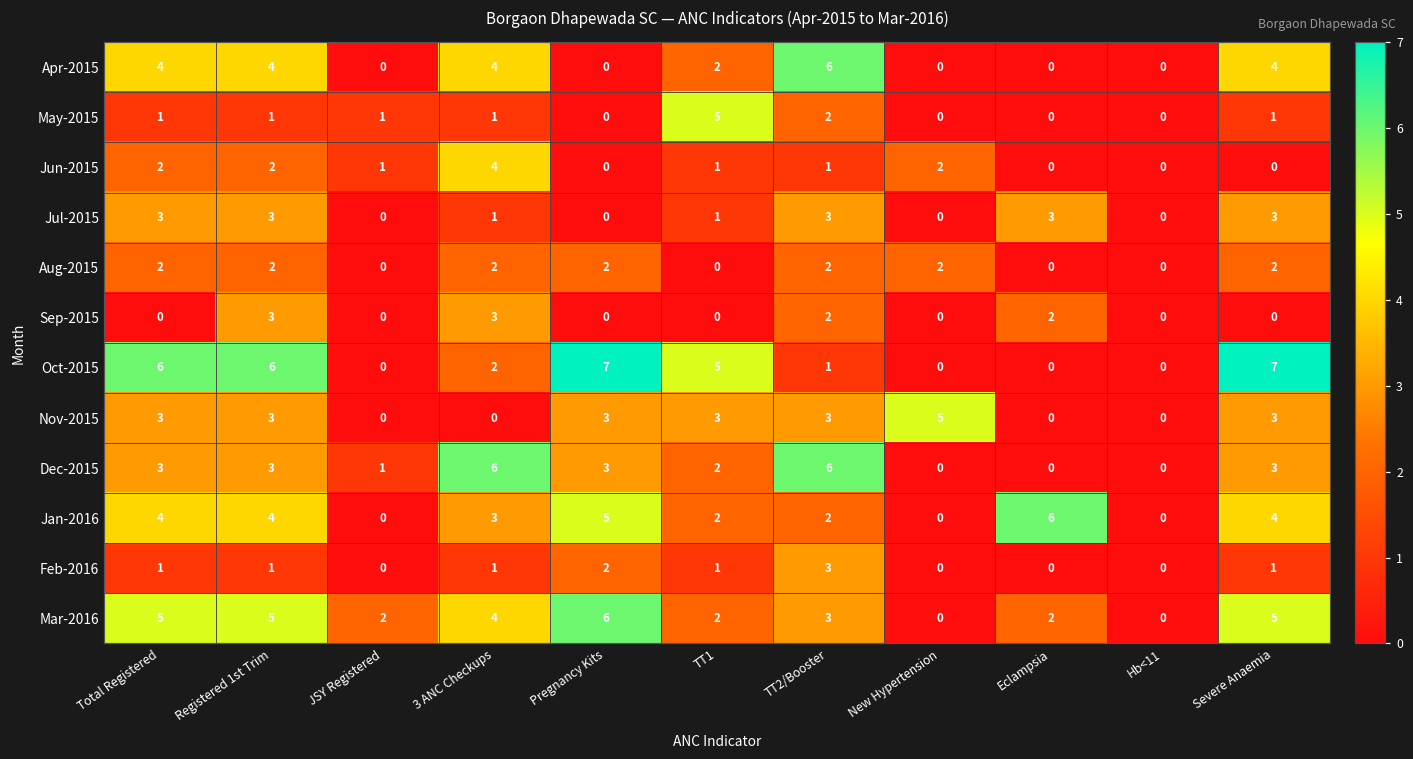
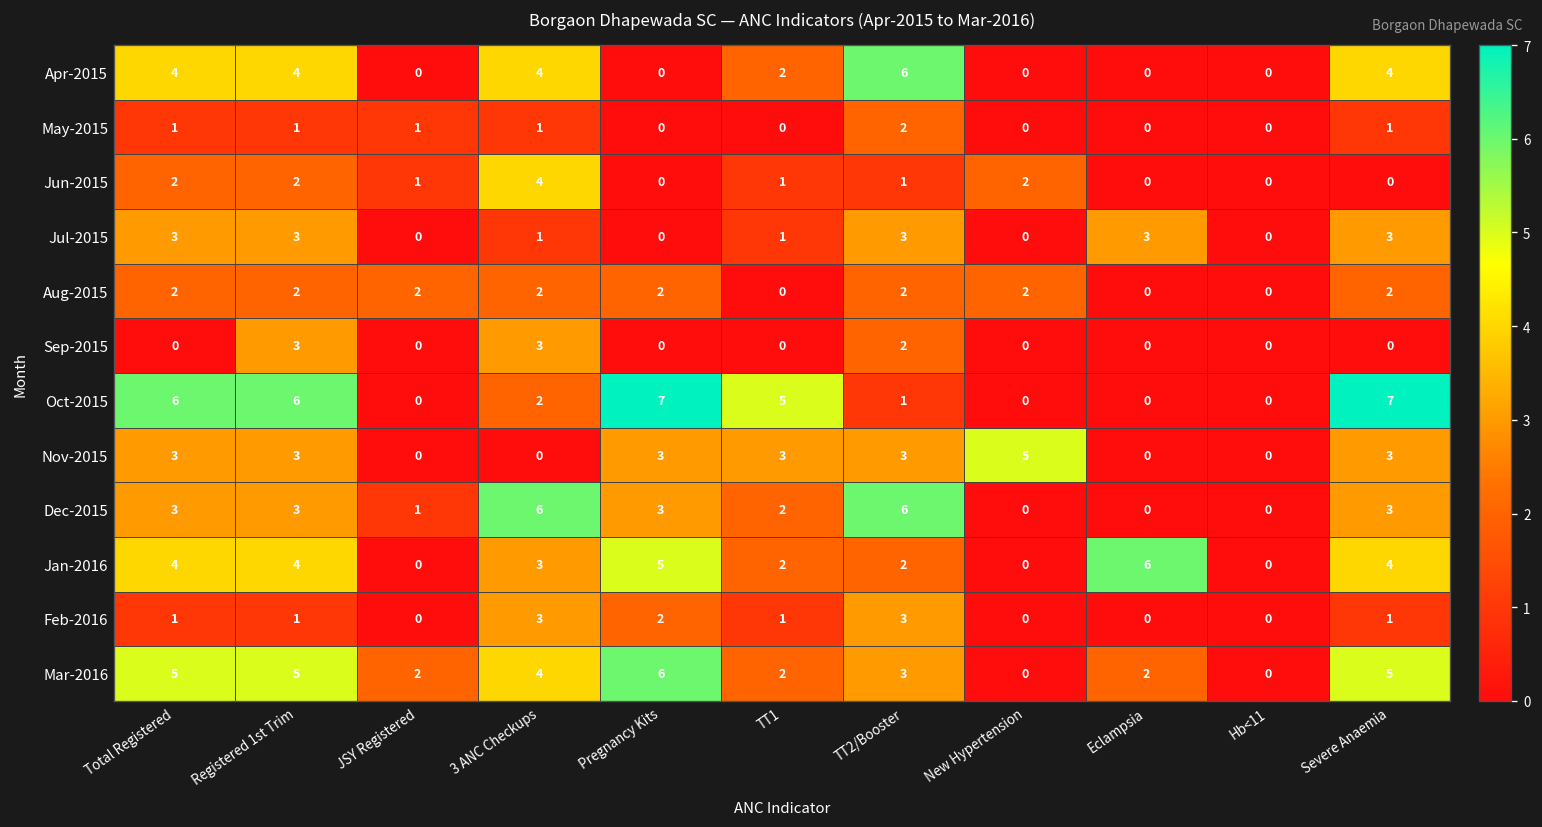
  {
    "Apr-2015": {
      "Total Registered": 4,
      "Registered 1st Trim": 4,
      "JSY Registered": 0,
      "3 ANC Checkups": 4,
      "Pregnancy Kits": 0,
      "TT1": 2,
      "TT2/Booster": 6,
      "New Hypertension": 0,
      "Eclampsia": 0,
      "Hb<11": 0,
      "Severe Anaemia": 4
    },
    "May-2015": {
      "Total Registered": 1,
      "Registered 1st Trim": 1,
      "JSY Registered": 1,
      "3 ANC Checkups": 1,
      "Pregnancy Kits": 0,
-     "TT1": 5,
+     "TT1": 0,
      "TT2/Booster": 2,
      "New Hypertension": 0,
      "Eclampsia": 0,
      "Hb<11": 0,
      "Severe Anaemia": 1
    },
    "Jun-2015": {
      "Total Registered": 2,
      "Registered 1st Trim": 2,
      "JSY Registered": 1,
      "3 ANC Checkups": 4,
      "Pregnancy Kits": 0,
      "TT1": 1,
      "TT2/Booster": 1,
      "New Hypertension": 2,
      "Eclampsia": 0,
      "Hb<11": 0,
      "Severe Anaemia": 0
    },
    "Jul-2015": {
      "Total Registered": 3,
      "Registered 1st Trim": 3,
      "JSY Registered": 0,
      "3 ANC Checkups": 1,
      "Pregnancy Kits": 0,
      "TT1": 1,
      "TT2/Booster": 3,
      "New Hypertension": 0,
      "Eclampsia": 3,
      "Hb<11": 0,
      "Severe Anaemia": 3
    },
    "Aug-2015": {
      "Total Registered": 2,
      "Registered 1st Trim": 2,
-     "JSY Registered": 0,
+     "JSY Registered": 2,
      "3 ANC Checkups": 2,
      "Pregnancy Kits": 2,
      "TT1": 0,
      "TT2/Booster": 2,
      "New Hypertension": 2,
      "Eclampsia": 0,
      "Hb<11": 0,
      "Severe Anaemia": 2
    },
    "Sep-2015": {
      "Total Registered": 0,
      "Registered 1st Trim": 3,
      "JSY Registered": 0,
      "3 ANC Checkups": 3,
      "Pregnancy Kits": 0,
      "TT1": 0,
      "TT2/Booster": 2,
      "New Hypertension": 0,
-     "Eclampsia": 2,
+     "Eclampsia": 0,
      "Hb<11": 0,
      "Severe Anaemia": 0
    },
    "Oct-2015": {
      "Total Registered": 6,
      "Registered 1st Trim": 6,
      "JSY Registered": 0,
      "3 ANC Checkups": 2,
      "Pregnancy Kits": 7,
      "TT1": 5,
      "TT2/Booster": 1,
      "New Hypertension": 0,
      "Eclampsia": 0,
      "Hb<11": 0,
      "Severe Anaemia": 7
    },
    "Nov-2015": {
      "Total Registered": 3,
      "Registered 1st Trim": 3,
      "JSY Registered": 0,
      "3 ANC Checkups": 0,
      "Pregnancy Kits": 3,
      "TT1": 3,
      "TT2/Booster": 3,
      "New Hypertension": 5,
      "Eclampsia": 0,
      "Hb<11": 0,
      "Severe Anaemia": 3
    },
    "Dec-2015": {
      "Total Registered": 3,
      "Registered 1st Trim": 3,
      "JSY Registered": 1,
      "3 ANC Checkups": 6,
      "Pregnancy Kits": 3,
      "TT1": 2,
      "TT2/Booster": 6,
      "New Hypertension": 0,
      "Eclampsia": 0,
      "Hb<11": 0,
      "Severe Anaemia": 3
    },
    "Jan-2016": {
      "Total Registered": 4,
      "Registered 1st Trim": 4,
      "JSY Registered": 0,
      "3 ANC Checkups": 3,
      "Pregnancy Kits": 5,
      "TT1": 2,
      "TT2/Booster": 2,
      "New Hypertension": 0,
      "Eclampsia": 6,
      "Hb<11": 0,
      "Severe Anaemia": 4
    },
    "Feb-2016": {
      "Total Registered": 1,
      "Registered 1st Trim": 1,
      "JSY Registered": 0,
-     "3 ANC Checkups": 1,
+     "3 ANC Checkups": 3,
      "Pregnancy Kits": 2,
      "TT1": 1,
      "TT2/Booster": 3,
      "New Hypertension": 0,
      "Eclampsia": 0,
      "Hb<11": 0,
      "Severe Anaemia": 1
    },
    "Mar-2016": {
      "Total Registered": 5,
      "Registered 1st Trim": 5,
      "JSY Registered": 2,
      "3 ANC Checkups": 4,
      "Pregnancy Kits": 6,
      "TT1": 2,
      "TT2/Booster": 3,
      "New Hypertension": 0,
      "Eclampsia": 2,
      "Hb<11": 0,
      "Severe Anaemia": 5
    }
  }
